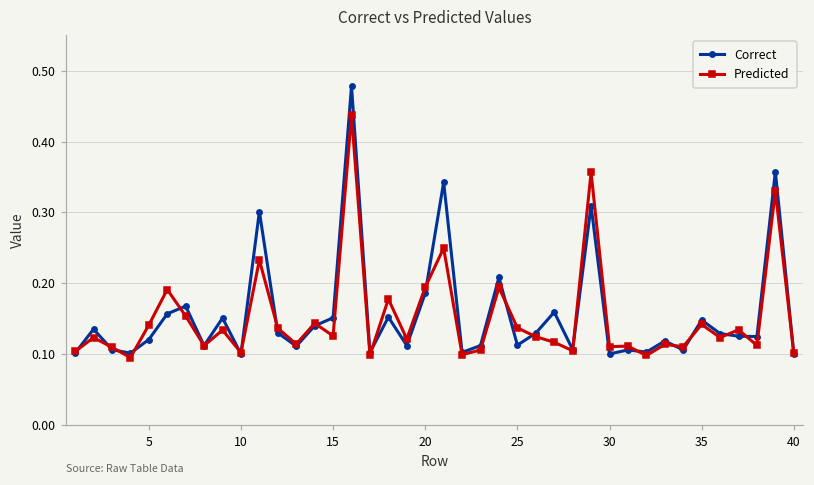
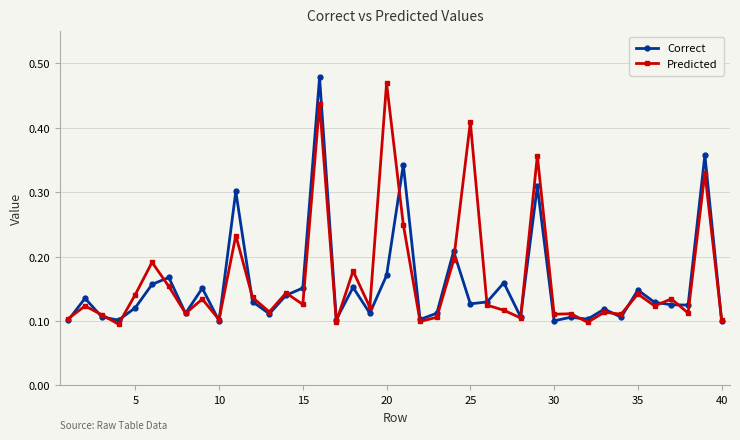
  {
    "Correct": {
      "5": 0.12,
      "15": 0.15,
-     "20": 0.19,
-     "25": 0.11,
+     "20": 0.17,
+     "25": 0.13,
      "30": 0.10,
      "35": 0.15
    },
    "Predicted": {
      "5": 0.14,
      "15": 0.13,
-     "20": 0.19,
-     "25": 0.14,
+     "20": 0.47,
+     "25": 0.41,
      "30": 0.11,
      "35": 0.14
    }
  }
